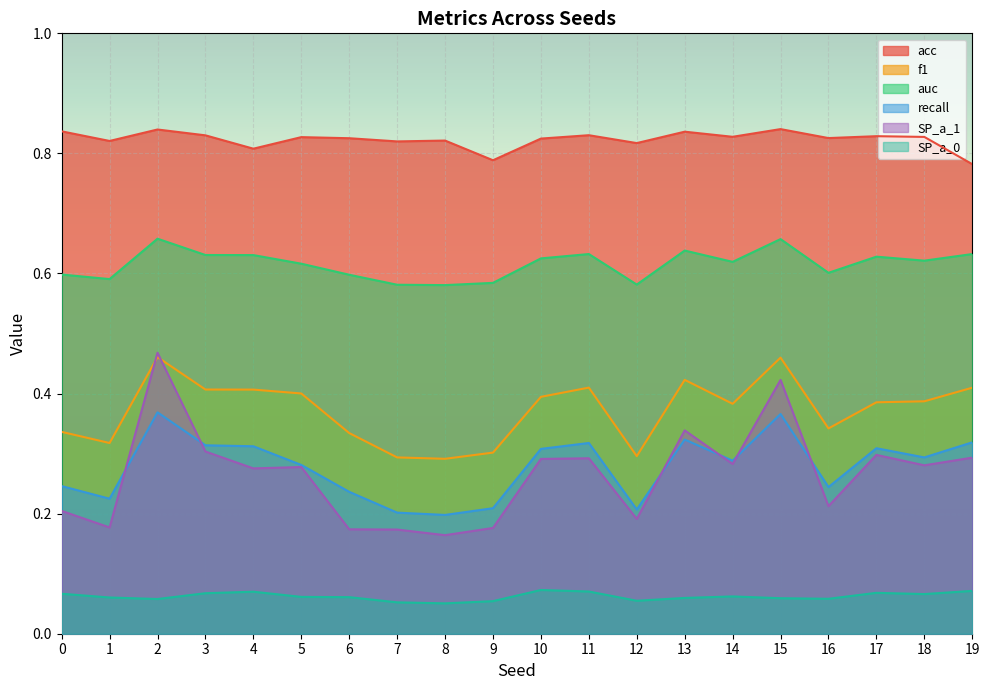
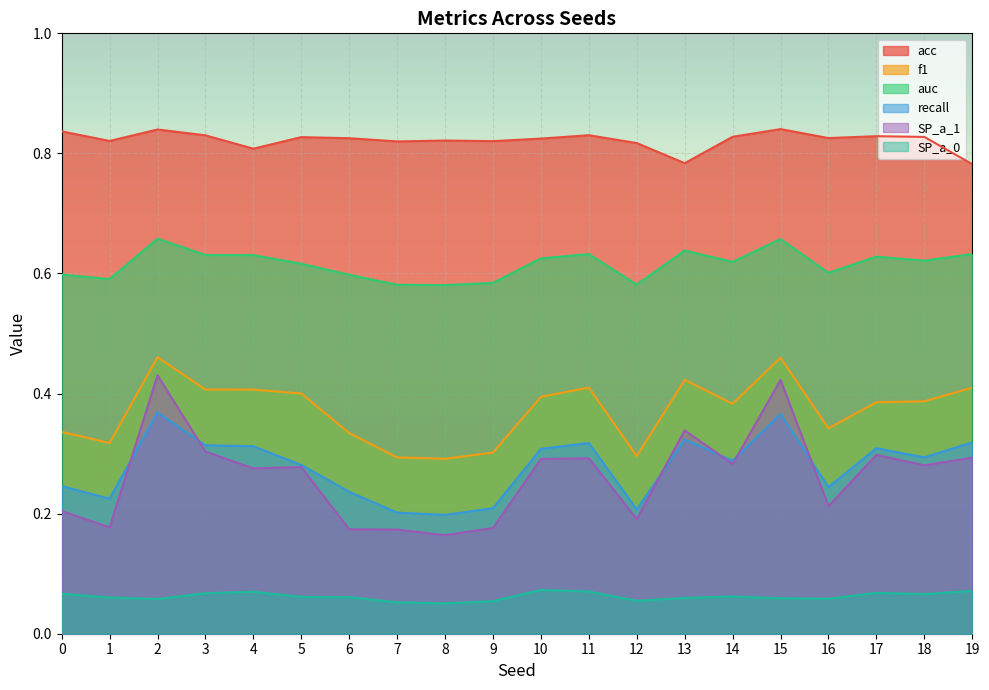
  {
    "acc": {
      "0": 0.84,
      "1": 0.82,
      "2": 0.84,
      "3": 0.83,
      "4": 0.81,
      "5": 0.83,
      "6": 0.83,
      "7": 0.82,
      "8": 0.82,
-     "9": 0.79,
+     "9": 0.82,
      "10": 0.82,
      "11": 0.83,
      "12": 0.82,
-     "13": 0.84,
+     "13": 0.78,
      "14": 0.83,
      "15": 0.84,
      "16": 0.83,
      "17": 0.83,
      "19": 0.78
    },
    "f1": {
      "0": 0.34,
      "1": 0.32,
      "2": 0.46,
      "3": 0.41,
      "4": 0.41,
      "5": 0.40,
      "6": 0.33,
      "7": 0.29,
      "8": 0.29,
      "9": 0.30,
      "10": 0.39,
      "11": 0.41,
      "12": 0.30,
      "13": 0.42,
      "14": 0.38,
      "15": 0.46,
      "16": 0.34,
      "17": 0.39,
      "18": 0.39,
      "19": 0.41
    },
    "SP_a_1": {
      "0": 0.20,
      "1": 0.18,
-     "2": 0.47,
+     "2": 0.43,
      "3": 0.30,
      "4": 0.28,
      "6": 0.17,
      "7": 0.17,
      "8": 0.16,
      "9": 0.18,
      "10": 0.29,
      "11": 0.29,
      "12": 0.19,
      "13": 0.34,
      "14": 0.28,
      "15": 0.42,
      "16": 0.21,
      "17": 0.30,
      "18": 0.28,
      "19": 0.29
    }
  }
